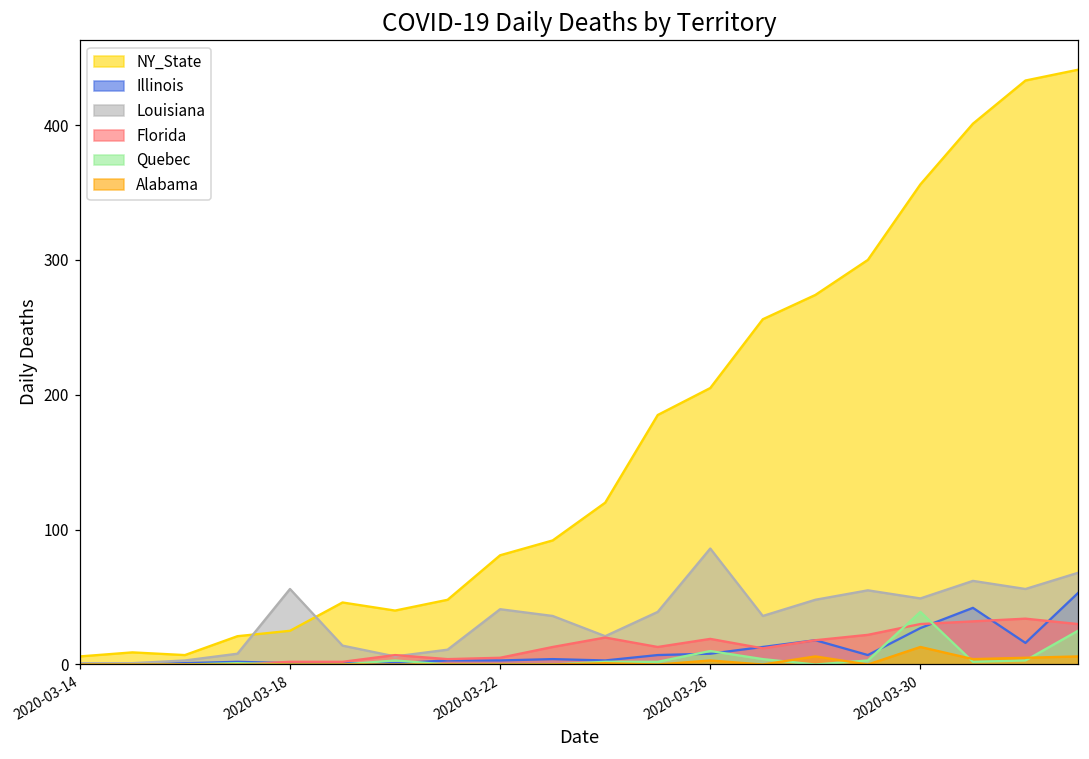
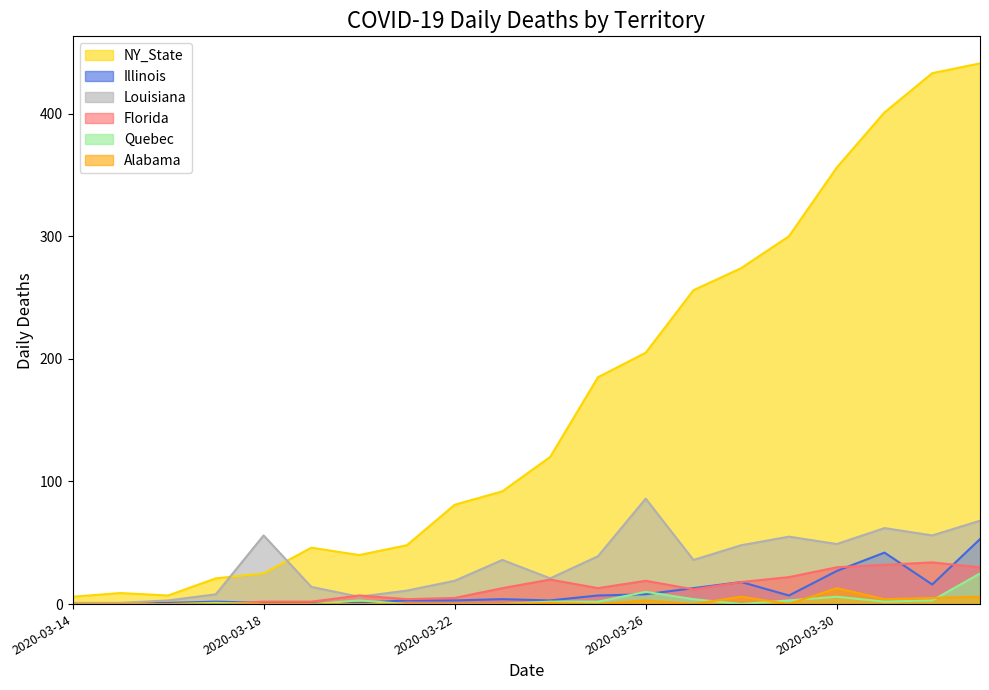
  {
    "Illinois": {
      "2020-03-30": 27
    },
    "Louisiana": {
      "2020-03-18": 56,
-     "2020-03-22": 41,
+     "2020-03-22": 19,
      "2020-03-26": 86,
      "2020-03-30": 49
    },
    "Florida": {
      "2020-03-26": 19,
      "2020-03-30": 30
    },
    "Quebec": {
-     "2020-03-30": 39
+     "2020-03-30": 6
    }
  }
